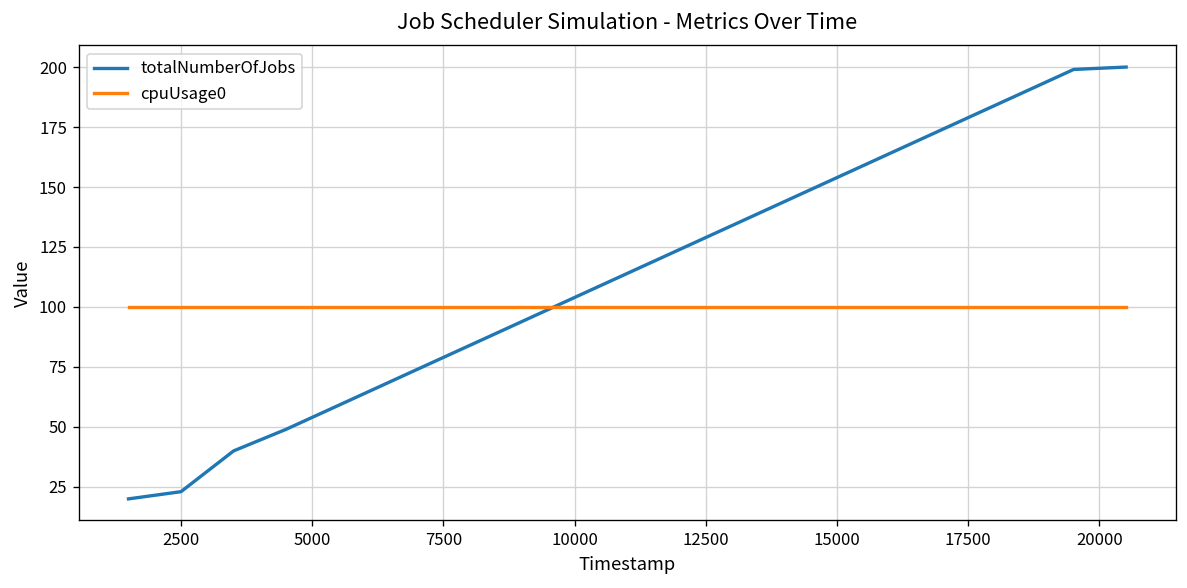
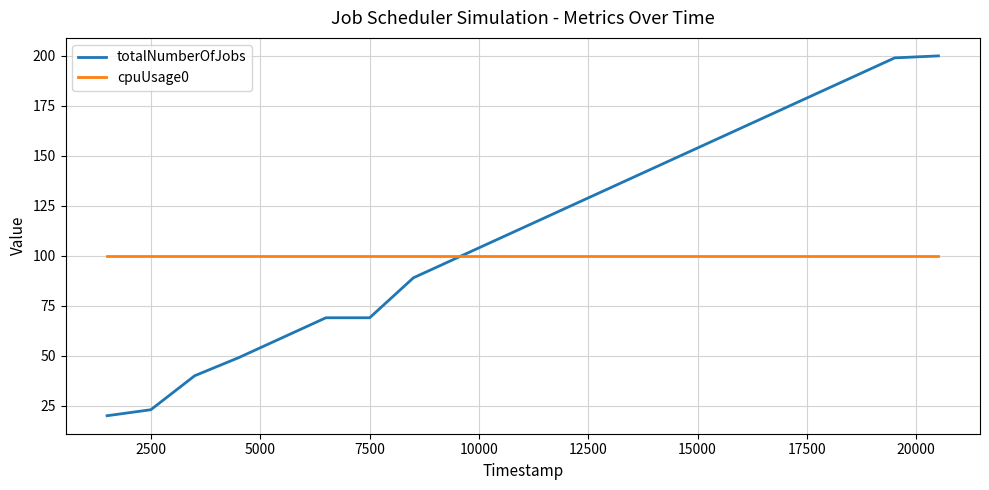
  {
    "totalNumberOfJobs": {
      "2500": 23,
-     "7500": 79,
+     "7500": 69,
      "12500": 129,
      "17500": 179
    },
    "cpuUsage0": {
      "2500": 100,
      "7500": 100,
      "12500": 100,
      "17500": 100
    }
  }
